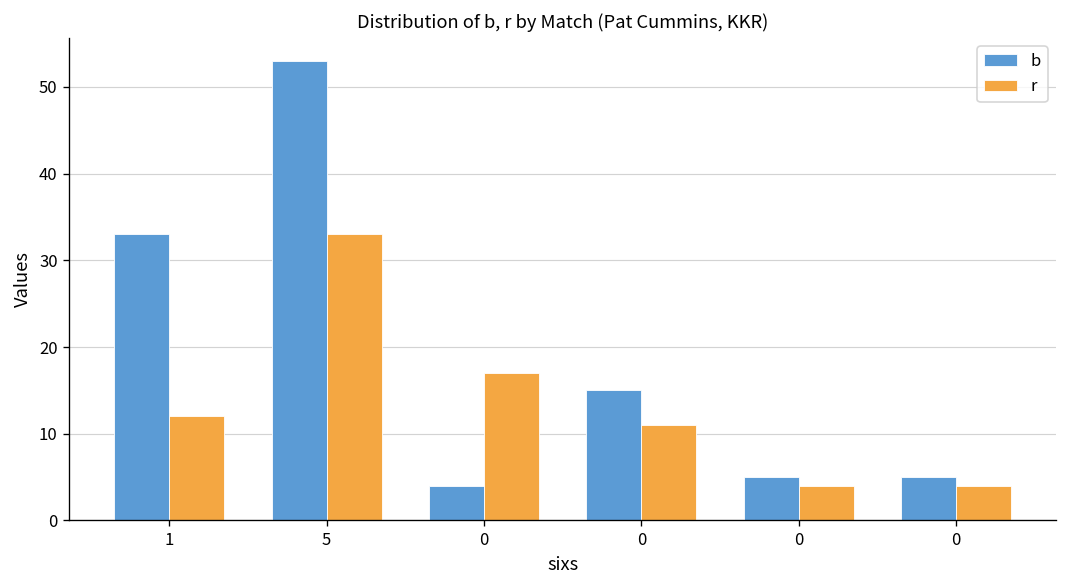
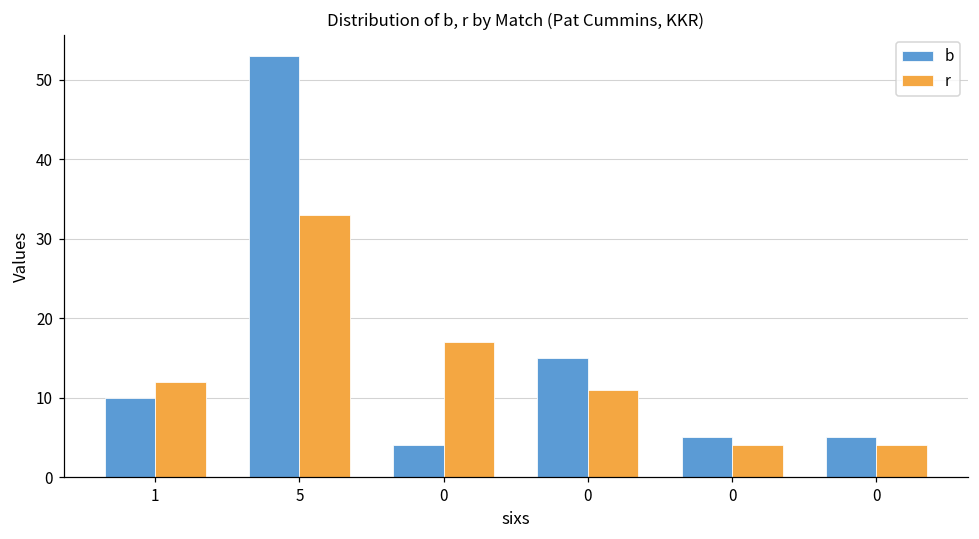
  {
    "b": {
-     "1": 33,
+     "1": 10,
      "5": 53
    },
    "r": {
      "1": 12,
      "5": 33
    }
  }
